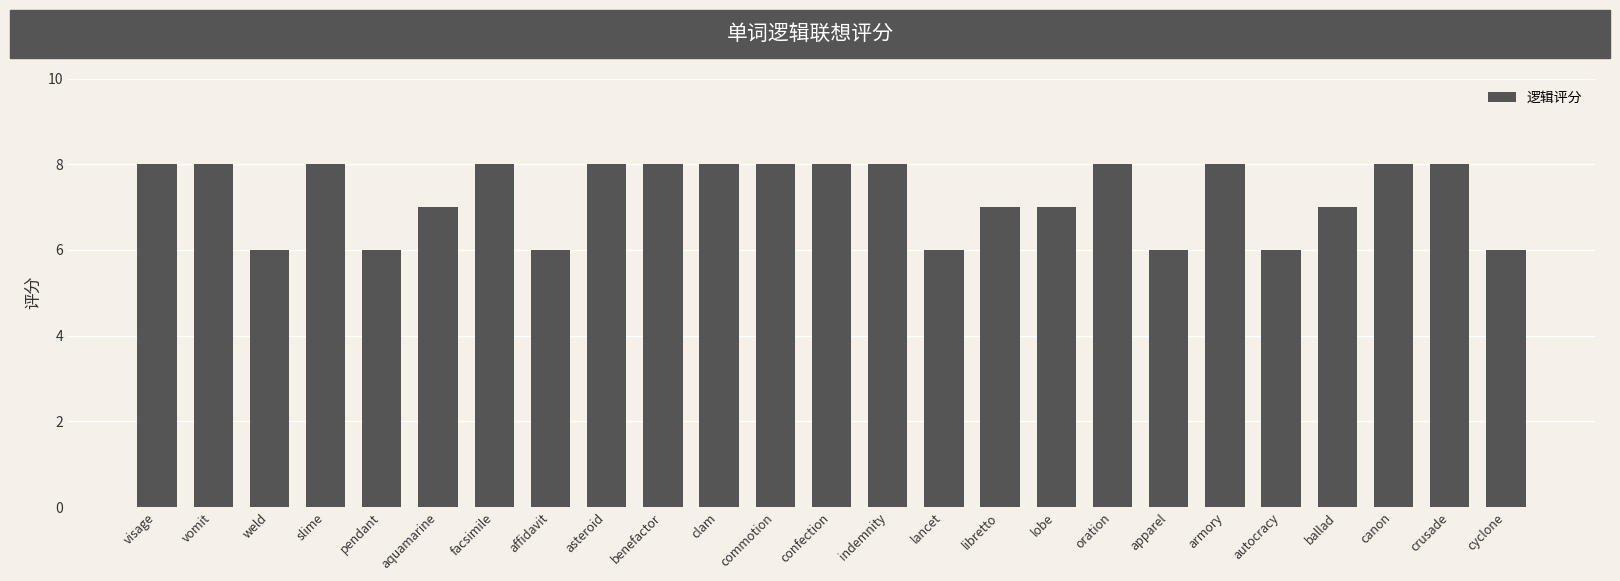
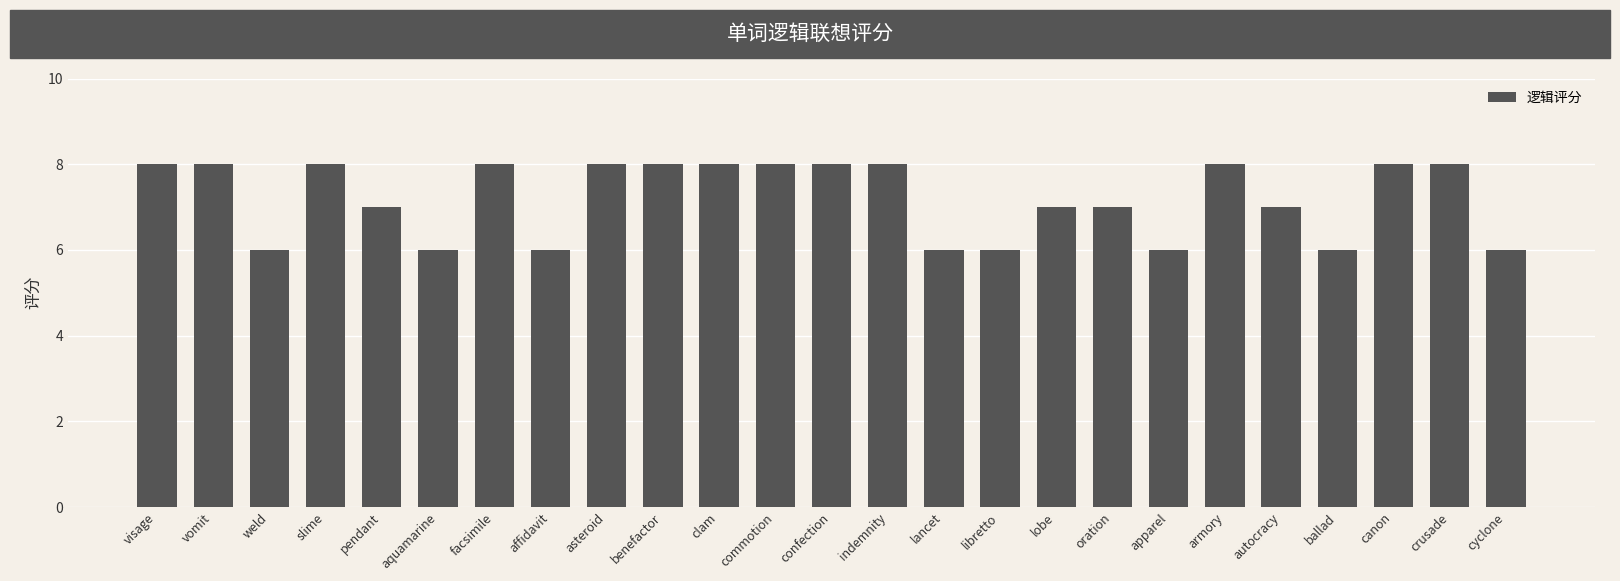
  {
    "visage": 8,
    "vomit": 8,
    "weld": 6,
    "slime": 8,
-   "pendant": 6,
-   "aquamarine": 7,
+   "pendant": 7,
+   "aquamarine": 6,
    "facsimile": 8,
    "affidavit": 6,
    "asteroid": 8,
    "benefactor": 8,
    "clam": 8,
    "commotion": 8,
    "confection": 8,
    "indemnity": 8,
    "lancet": 6,
-   "libretto": 7,
+   "libretto": 6,
    "lobe": 7,
-   "oration": 8,
+   "oration": 7,
    "apparel": 6,
    "armory": 8,
-   "autocracy": 6,
-   "ballad": 7,
+   "autocracy": 7,
+   "ballad": 6,
    "canon": 8,
    "crusade": 8,
    "cyclone": 6
  }
